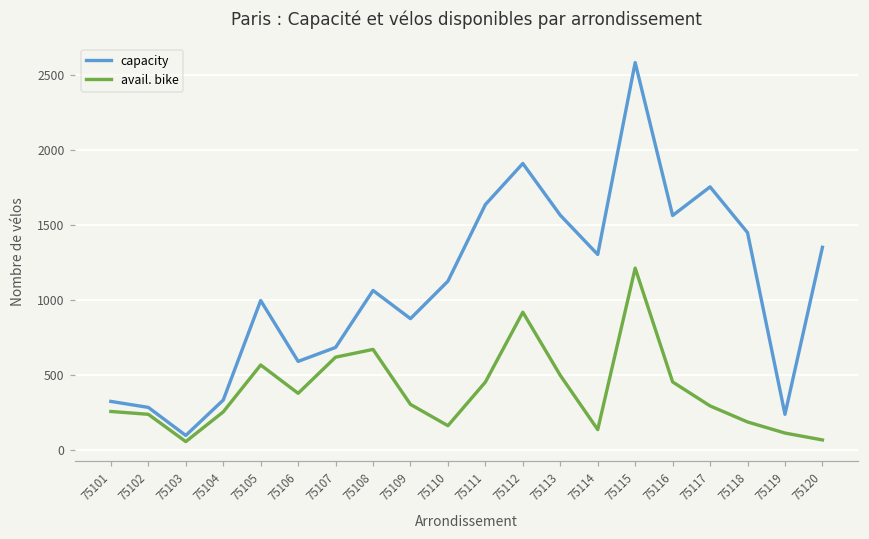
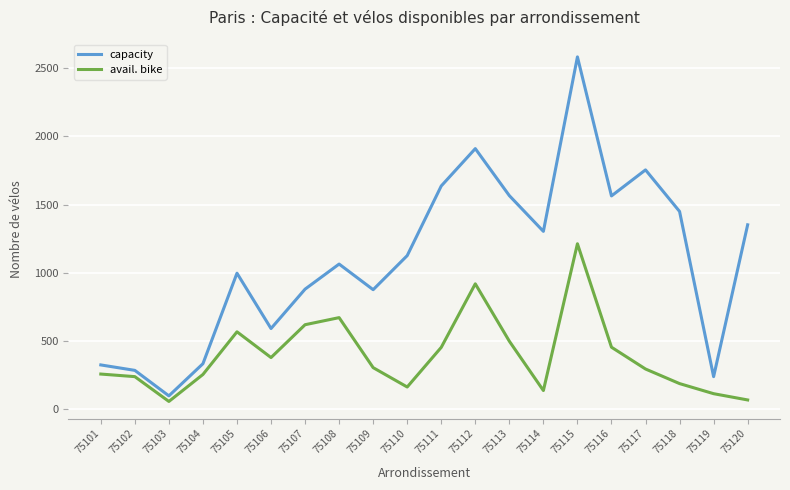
  {
    "capacity": {
      "75101": 320,
      "75102": 280,
      "75103": 100,
      "75104": 330,
      "75105": 1000,
      "75106": 590,
-     "75107": 680,
+     "75107": 880,
      "75108": 1060,
      "75109": 880,
      "75110": 1130,
      "75111": 1640,
      "75112": 1910,
      "75113": 1570,
      "75114": 1300,
      "75115": 2580,
      "75116": 1560,
      "75117": 1760,
      "75118": 1450,
      "75119": 240,
      "75120": 1350
    },
    "avail. bike": {
      "75101": 260,
      "75102": 240,
      "75103": 60,
      "75104": 250,
      "75105": 570,
      "75106": 380,
      "75107": 620,
      "75108": 670,
      "75109": 300,
      "75110": 160,
      "75111": 450,
      "75112": 920,
      "75113": 500,
      "75114": 140,
      "75115": 1210,
      "75116": 450,
      "75117": 290,
      "75118": 190,
      "75119": 110,
      "75120": 70
    }
  }
